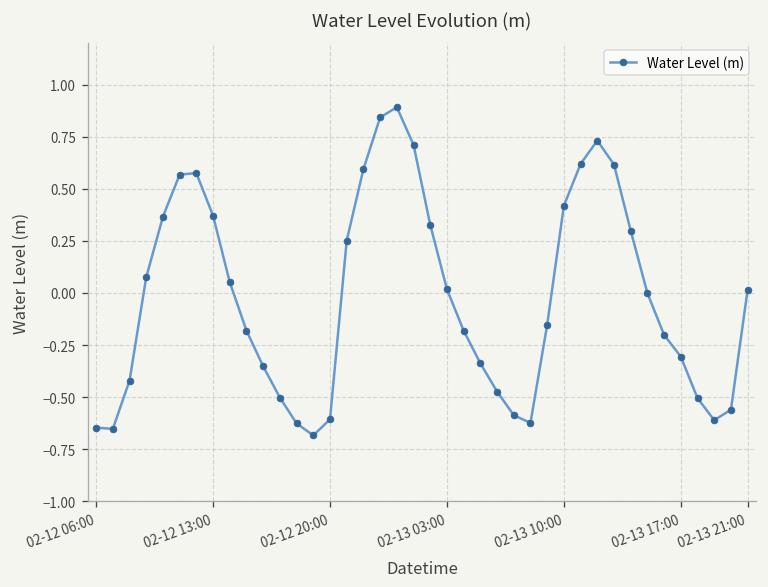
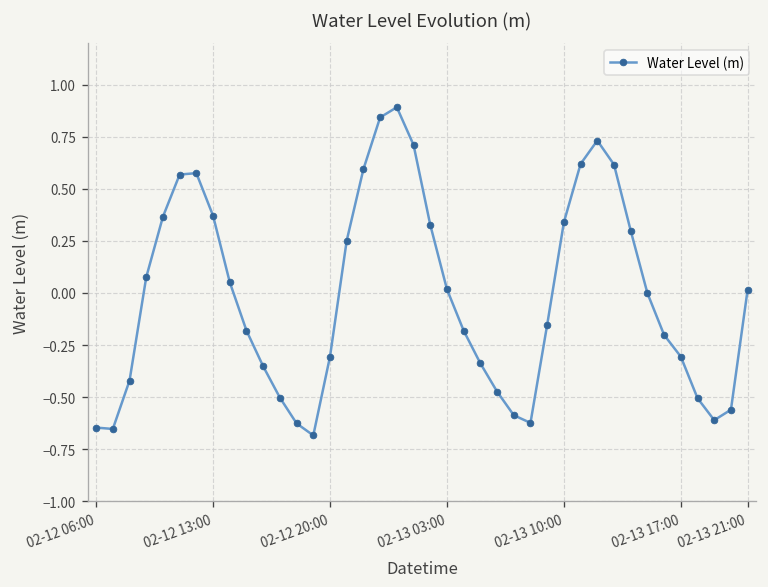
  {
    "02-12 06:00": -0.65,
    "02-12 13:00": 0.37,
-   "02-12 20:00": -0.61,
+   "02-12 20:00": -0.31,
    "02-13 03:00": 0.02,
-   "02-13 10:00": 0.42,
+   "02-13 10:00": 0.34,
    "02-13 17:00": -0.31,
    "02-13 21:00": 0.02
  }
